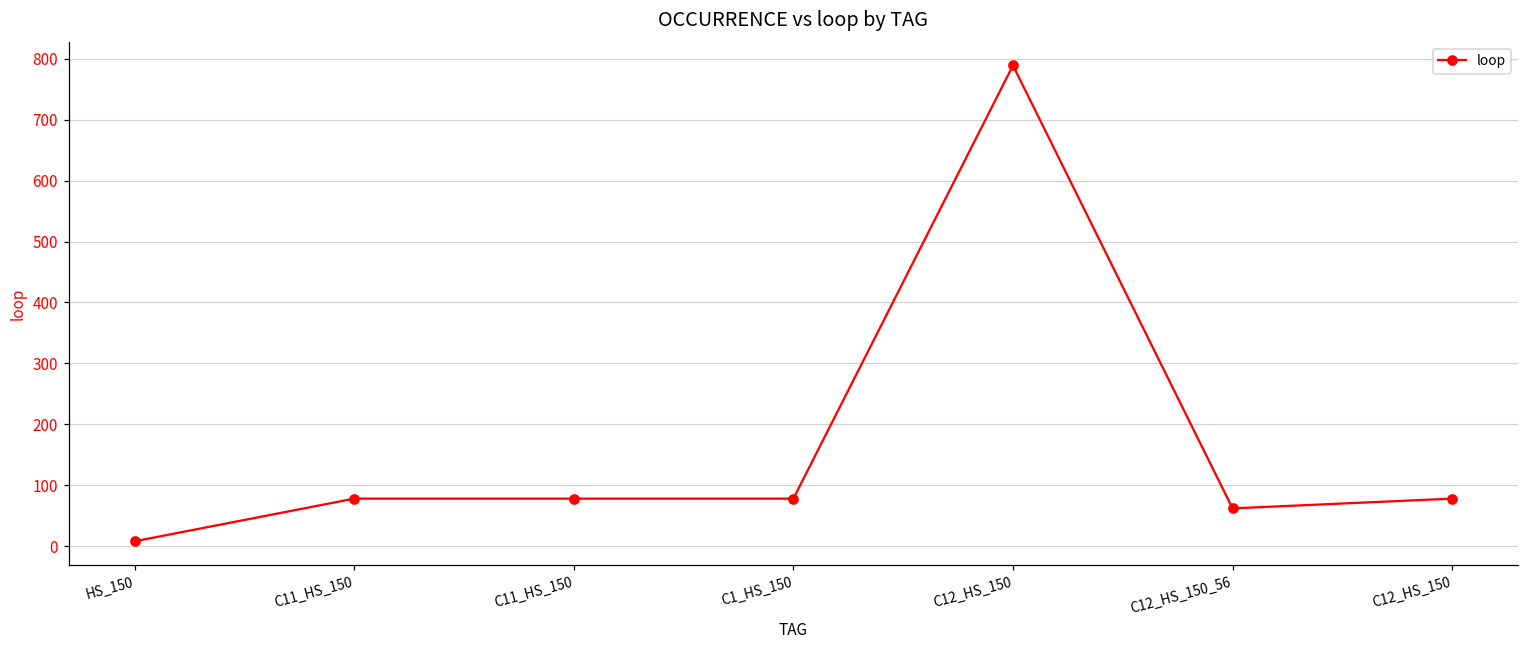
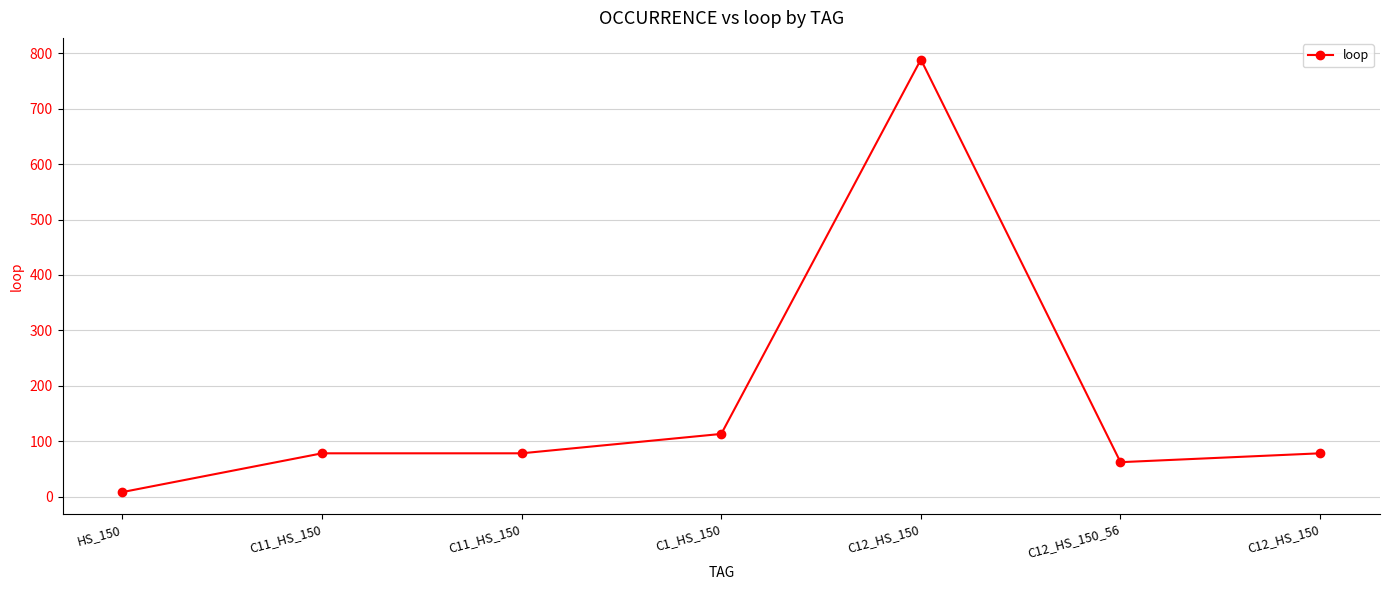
  {
    "HS_150": 10,
-   "C1_HS_150": 80,
+   "C1_HS_150": 110,
    "C12_HS_150_56": 60
  }
